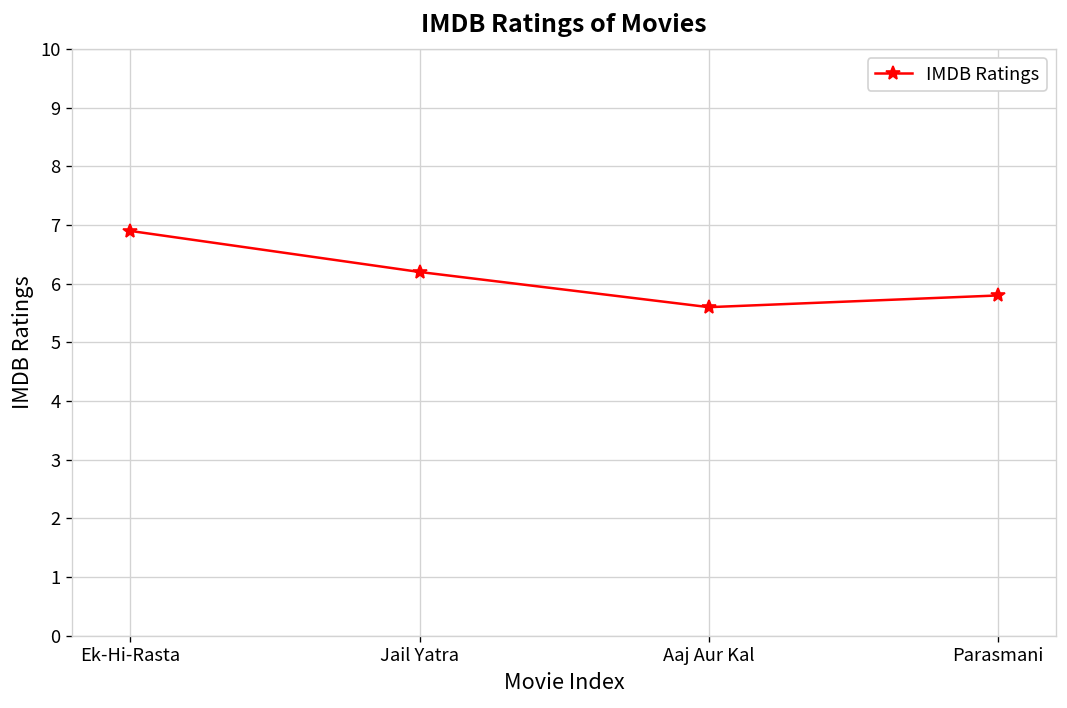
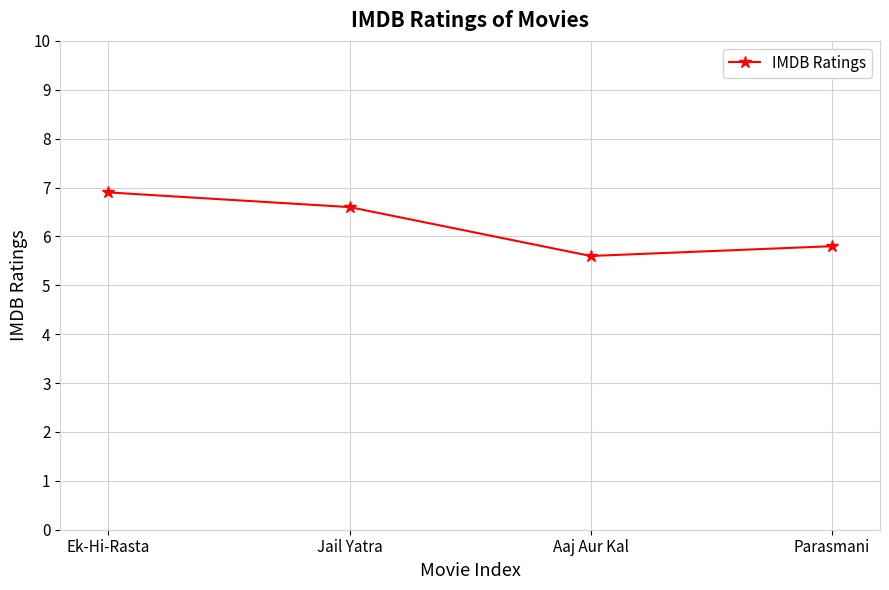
  {
    "Ek-Hi-Rasta": 6.9,
-   "Jail Yatra": 6.2,
+   "Jail Yatra": 6.6,
    "Aaj Aur Kal": 5.6,
    "Parasmani": 5.8
  }
